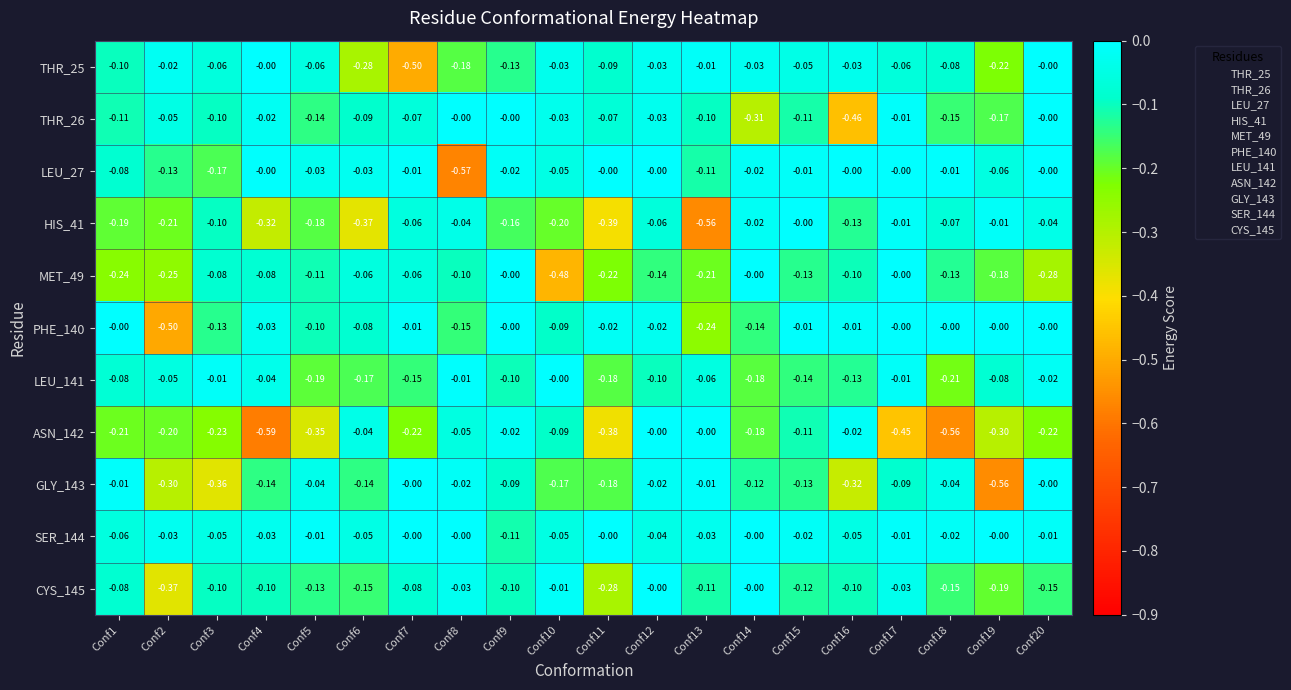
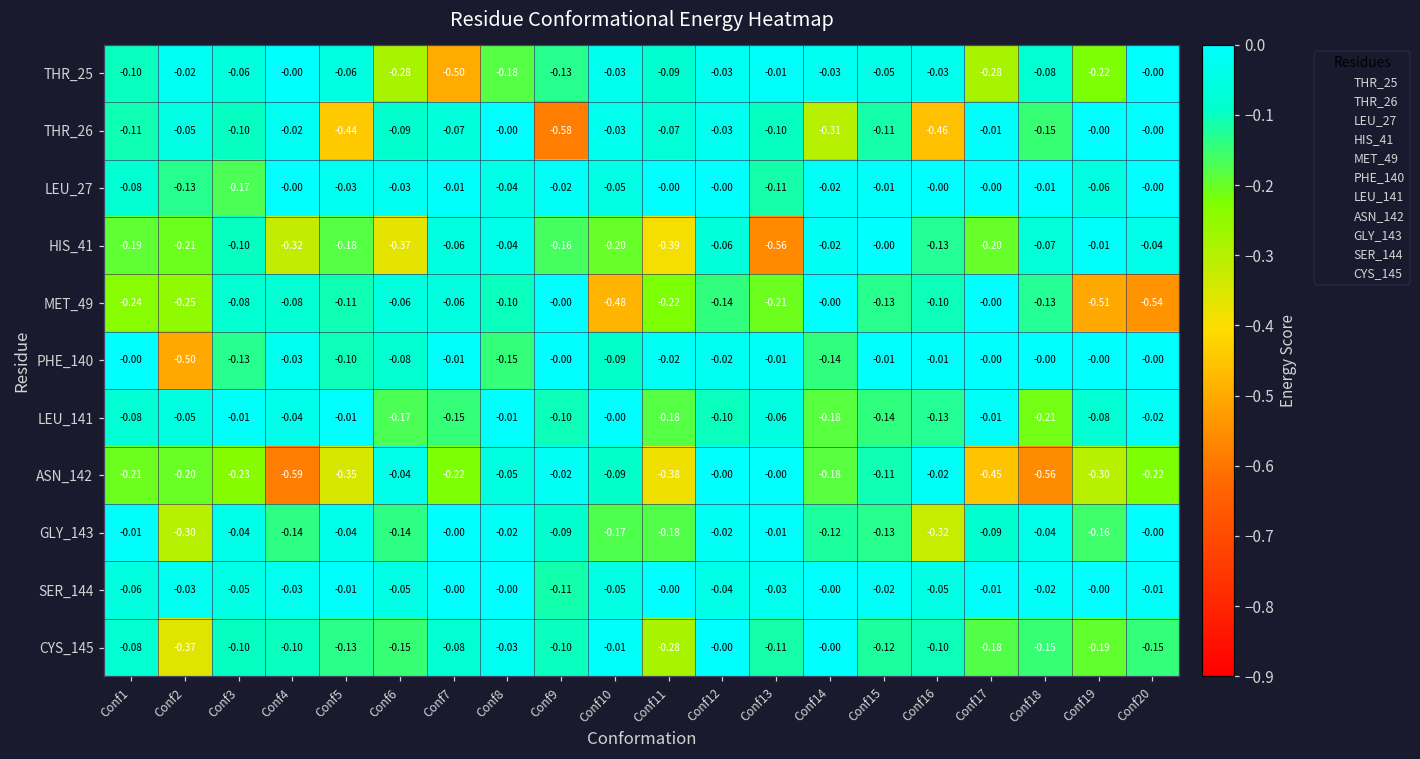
  {
    "THR_25": {
      "Conf1": -0.10,
      "Conf2": -0.02,
      "Conf3": -0.06,
      "Conf4": -0.00,
      "Conf5": -0.06,
      "Conf6": -0.28,
      "Conf7": -0.50,
      "Conf8": -0.18,
      "Conf9": -0.13,
      "Conf10": -0.03,
      "Conf11": -0.09,
      "Conf12": -0.03,
      "Conf13": -0.01,
      "Conf14": -0.03,
      "Conf15": -0.05,
      "Conf16": -0.03,
-     "Conf17": -0.06,
+     "Conf17": -0.28,
      "Conf18": -0.08,
      "Conf19": -0.22,
      "Conf20": -0.00
    },
    "THR_26": {
      "Conf1": -0.11,
      "Conf2": -0.05,
      "Conf3": -0.10,
      "Conf4": -0.02,
-     "Conf5": -0.14,
+     "Conf5": -0.44,
      "Conf6": -0.09,
      "Conf7": -0.07,
      "Conf8": -0.00,
-     "Conf9": -0.00,
+     "Conf9": -0.58,
      "Conf10": -0.03,
      "Conf11": -0.07,
      "Conf12": -0.03,
      "Conf13": -0.10,
      "Conf14": -0.31,
      "Conf15": -0.11,
      "Conf16": -0.46,
      "Conf17": -0.01,
      "Conf18": -0.15,
-     "Conf19": -0.17,
+     "Conf19": -0.00,
      "Conf20": -0.00
    },
    "LEU_27": {
      "Conf1": -0.08,
      "Conf2": -0.13,
      "Conf3": -0.17,
      "Conf4": -0.00,
      "Conf5": -0.03,
      "Conf6": -0.03,
      "Conf7": -0.01,
-     "Conf8": -0.57,
+     "Conf8": -0.04,
      "Conf9": -0.02,
      "Conf10": -0.05,
      "Conf11": -0.00,
      "Conf12": -0.00,
      "Conf13": -0.11,
      "Conf14": -0.02,
      "Conf15": -0.01,
      "Conf16": -0.00,
      "Conf17": -0.00,
      "Conf18": -0.01,
      "Conf19": -0.06,
      "Conf20": -0.00
    },
    "HIS_41": {
      "Conf1": -0.19,
      "Conf2": -0.21,
      "Conf3": -0.10,
      "Conf4": -0.32,
      "Conf5": -0.18,
      "Conf6": -0.37,
      "Conf7": -0.06,
      "Conf8": -0.04,
      "Conf9": -0.16,
      "Conf10": -0.20,
      "Conf11": -0.39,
      "Conf12": -0.06,
      "Conf13": -0.56,
      "Conf14": -0.02,
      "Conf15": -0.00,
      "Conf16": -0.13,
-     "Conf17": -0.01,
+     "Conf17": -0.20,
      "Conf18": -0.07,
      "Conf19": -0.01,
      "Conf20": -0.04
    },
    "MET_49": {
      "Conf1": -0.24,
      "Conf2": -0.25,
      "Conf3": -0.08,
      "Conf4": -0.08,
      "Conf5": -0.11,
      "Conf6": -0.06,
      "Conf7": -0.06,
      "Conf8": -0.10,
      "Conf9": -0.00,
      "Conf10": -0.48,
      "Conf11": -0.22,
      "Conf12": -0.14,
      "Conf13": -0.21,
      "Conf14": -0.00,
      "Conf15": -0.13,
      "Conf16": -0.10,
      "Conf17": -0.00,
      "Conf18": -0.13,
-     "Conf19": -0.18,
-     "Conf20": -0.28
+     "Conf19": -0.51,
+     "Conf20": -0.54
    },
    "PHE_140": {
      "Conf1": -0.00,
      "Conf2": -0.50,
      "Conf3": -0.13,
      "Conf4": -0.03,
      "Conf5": -0.10,
      "Conf6": -0.08,
      "Conf7": -0.01,
      "Conf8": -0.15,
      "Conf9": -0.00,
      "Conf10": -0.09,
      "Conf11": -0.02,
      "Conf12": -0.02,
-     "Conf13": -0.24,
+     "Conf13": -0.01,
      "Conf14": -0.14,
      "Conf15": -0.01,
      "Conf16": -0.01,
      "Conf17": -0.00,
      "Conf18": -0.00,
      "Conf19": -0.00,
      "Conf20": -0.00
    },
    "LEU_141": {
      "Conf1": -0.08,
      "Conf2": -0.05,
      "Conf3": -0.01,
      "Conf4": -0.04,
-     "Conf5": -0.19,
+     "Conf5": -0.01,
      "Conf6": -0.17,
      "Conf7": -0.15,
      "Conf8": -0.01,
      "Conf9": -0.10,
      "Conf10": -0.00,
      "Conf11": -0.18,
      "Conf12": -0.10,
      "Conf13": -0.06,
      "Conf14": -0.18,
      "Conf15": -0.14,
      "Conf16": -0.13,
      "Conf17": -0.01,
      "Conf18": -0.21,
      "Conf19": -0.08,
      "Conf20": -0.02
    },
    "GLY_143": {
      "Conf1": -0.01,
      "Conf2": -0.30,
-     "Conf3": -0.36,
+     "Conf3": -0.04,
      "Conf4": -0.14,
      "Conf5": -0.04,
      "Conf6": -0.14,
      "Conf7": -0.00,
      "Conf8": -0.02,
      "Conf9": -0.09,
      "Conf10": -0.17,
      "Conf11": -0.18,
      "Conf12": -0.02,
      "Conf13": -0.01,
      "Conf14": -0.12,
      "Conf15": -0.13,
      "Conf16": -0.32,
      "Conf17": -0.09,
      "Conf18": -0.04,
-     "Conf19": -0.56,
+     "Conf19": -0.16,
      "Conf20": -0.00
    },
    "CYS_145": {
      "Conf1": -0.08,
      "Conf2": -0.37,
      "Conf3": -0.10,
      "Conf4": -0.10,
      "Conf5": -0.13,
      "Conf6": -0.15,
      "Conf7": -0.08,
      "Conf8": -0.03,
      "Conf9": -0.10,
      "Conf10": -0.01,
      "Conf11": -0.28,
      "Conf12": -0.00,
      "Conf13": -0.11,
      "Conf14": -0.00,
      "Conf15": -0.12,
      "Conf16": -0.10,
-     "Conf17": -0.03,
+     "Conf17": -0.18,
      "Conf18": -0.15,
      "Conf19": -0.19,
      "Conf20": -0.15
    }
  }
